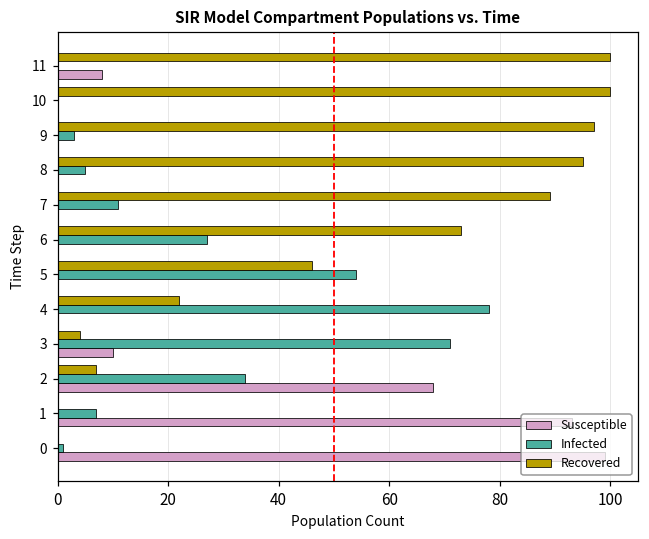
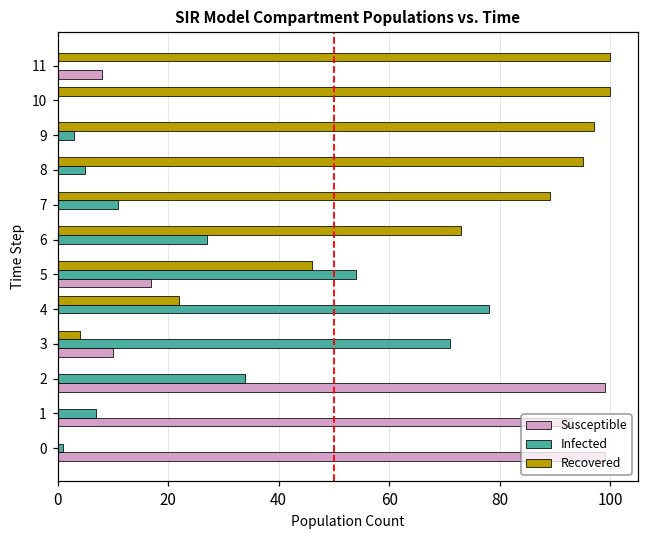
  {
    "Susceptible": {
      "11": 8,
      "10": 0,
      "9": 0,
      "8": 0,
      "7": 0,
      "6": 0,
-     "5": 0,
+     "5": 17,
      "4": 0,
      "3": 10,
-     "2": 68
+     "2": 99
    },
    "Infected": {
      "11": 0,
      "10": 0,
      "9": 3,
      "8": 5,
      "7": 11,
      "6": 27,
      "5": 54,
      "4": 78,
      "3": 71,
      "2": 34,
      "1": 7,
      "0": 1
    },
    "Recovered": {
      "11": 100,
      "10": 100,
      "9": 97,
      "8": 95,
      "7": 89,
      "6": 73,
      "5": 46,
      "4": 22,
      "3": 4,
-     "2": 7,
+     "2": 0,
      "1": 0,
      "0": 0
    }
  }
